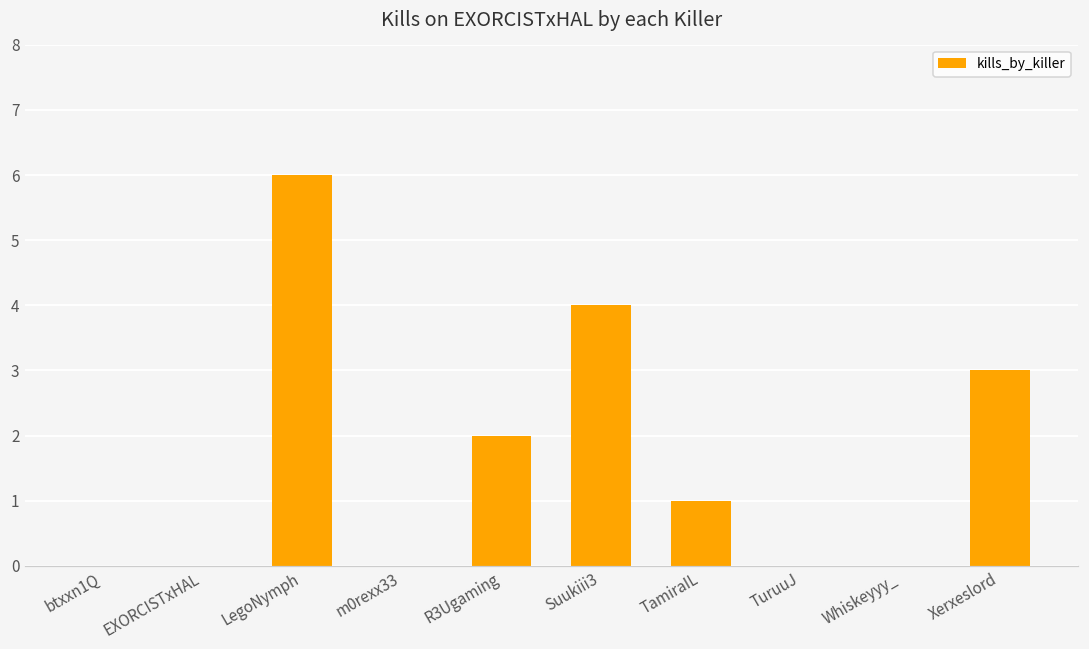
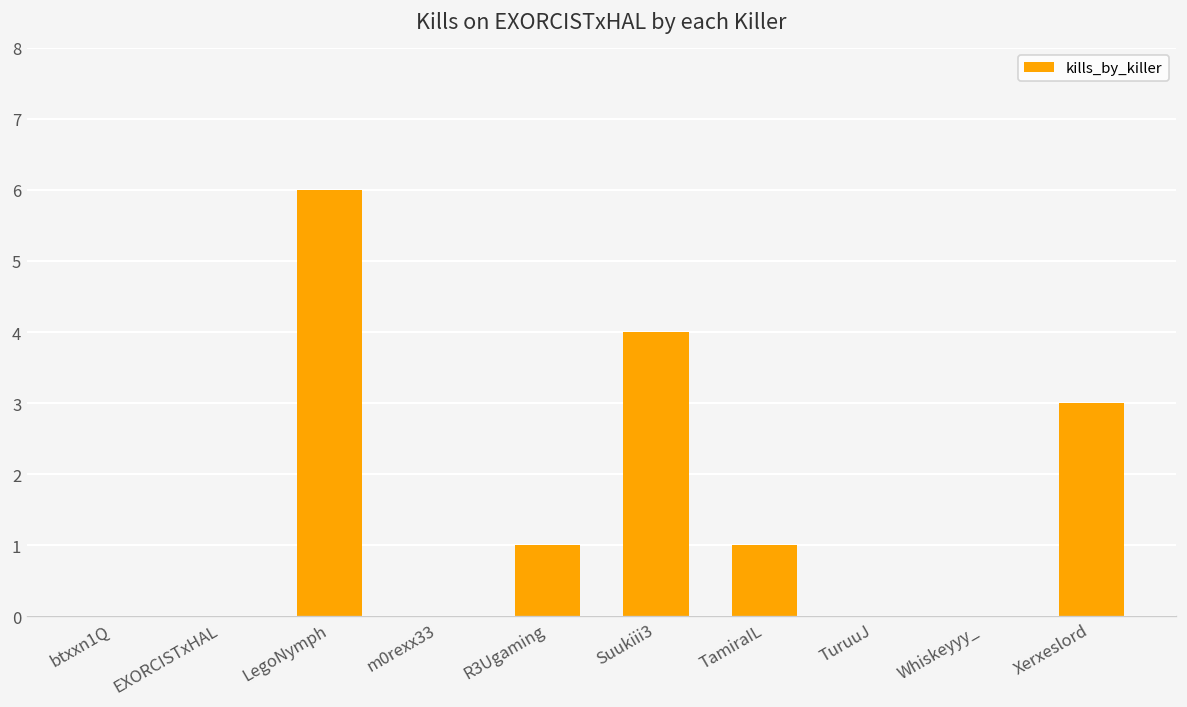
  {
    "btxxn1Q": 0,
    "EXORCISTxHAL": 0,
    "LegoNymph": 6,
    "m0rexx33": 0,
-   "R3Ugaming": 2,
+   "R3Ugaming": 1,
    "Suukiii3": 4,
    "TamiraIL": 1,
    "TuruuJ": 0,
    "Whiskeyyy_": 0,
    "Xerxeslord": 3
  }
